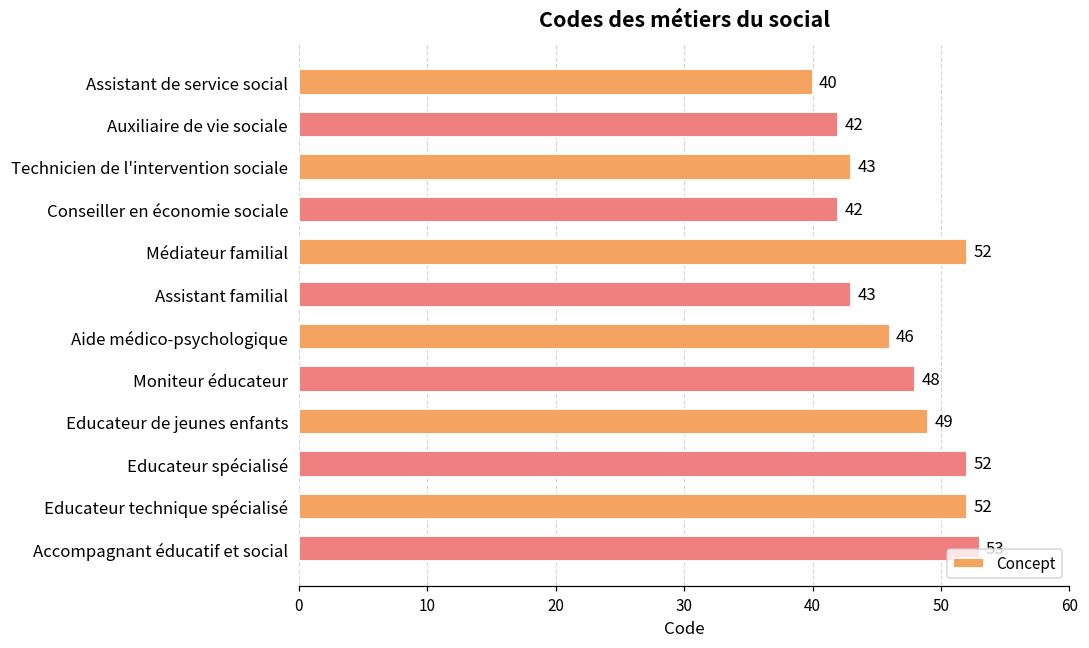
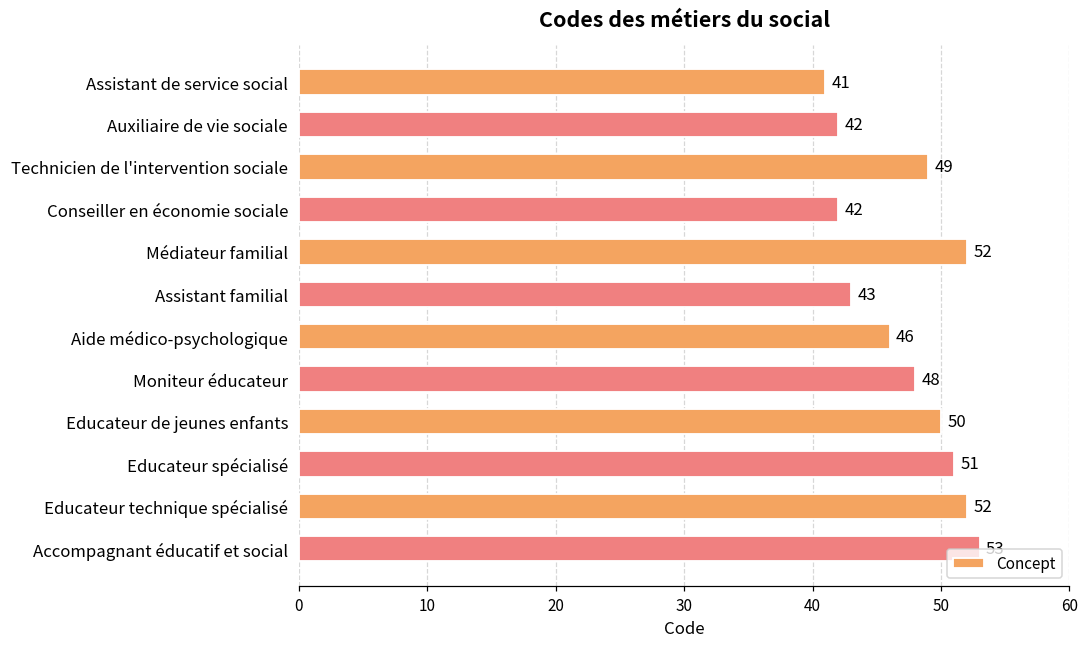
  {
-   "Assistant de service social": 40,
+   "Assistant de service social": 41,
    "Auxiliaire de vie sociale": 42,
-   "Technicien de l'intervention sociale": 43,
+   "Technicien de l'intervention sociale": 49,
    "Conseiller en économie sociale": 42,
    "Médiateur familial": 52,
    "Assistant familial": 43,
    "Aide médico-psychologique": 46,
    "Moniteur éducateur": 48,
-   "Educateur de jeunes enfants": 49,
-   "Educateur spécialisé": 52,
+   "Educateur de jeunes enfants": 50,
+   "Educateur spécialisé": 51,
    "Educateur technique spécialisé": 52
  }
